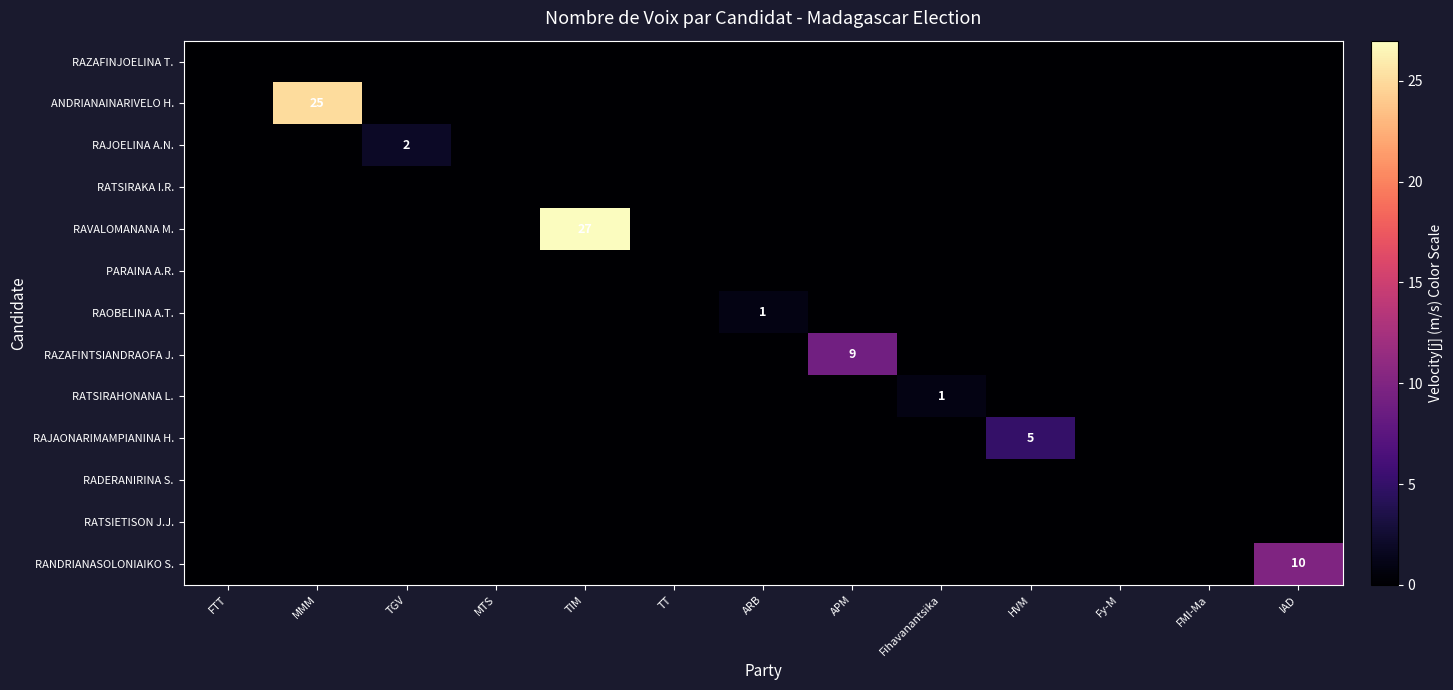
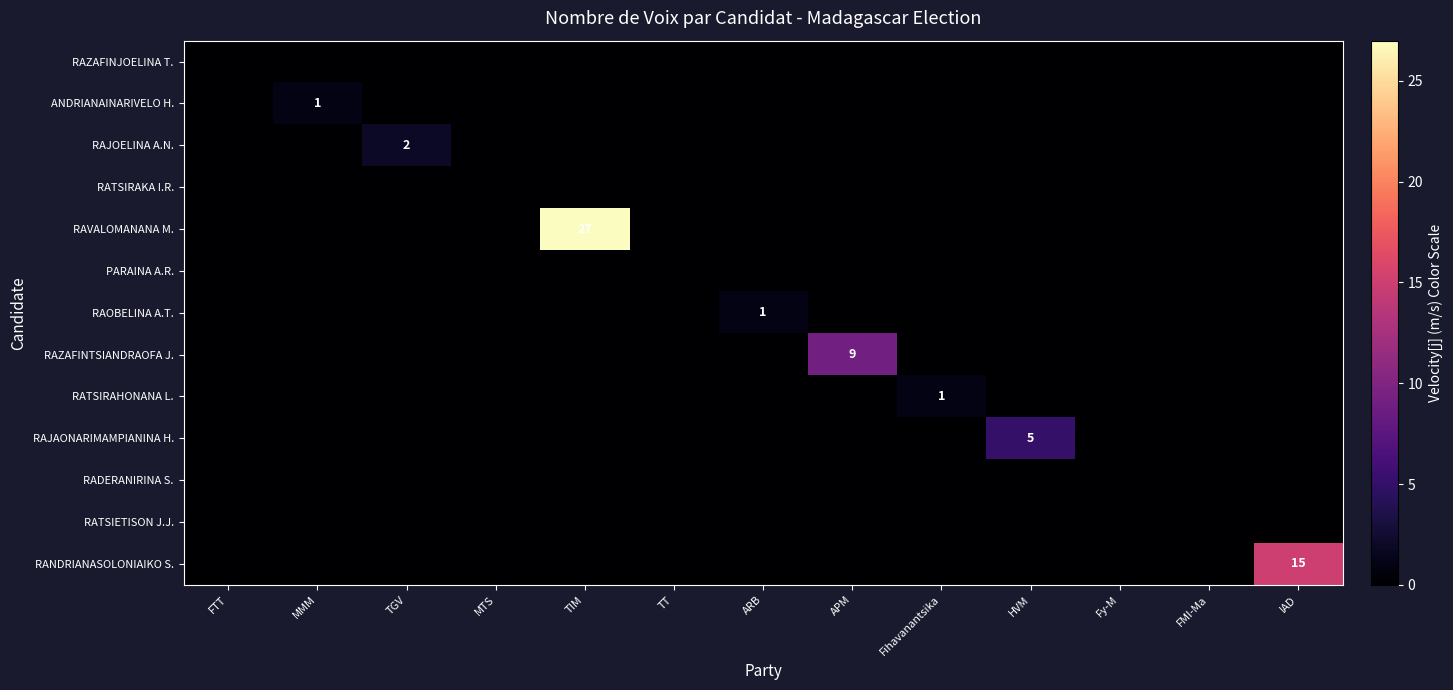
  {
    "ANDRIANAINARIVELO H.": {
-     "MMM": 25
+     "MMM": 1
    },
    "RAJOELINA A.N.": {
      "TGV": 2
    },
    "RAVALOMANANA M.": {
      "TIM": 27
    },
    "RAOBELINA A.T.": {
      "ARB": 1
    },
    "RAZAFINTSIANDRAOFA J.": {
      "APM": 9
    },
    "RATSIRAHONANA L.": {
      "Fihavanantsika": 1
    },
    "RAJAONARIMAMPIANINA H.": {
      "HVM": 5
    },
    "RANDRIANASOLONIAIKO S.": {
-     "IAD": 10
+     "IAD": 15
    }
  }
